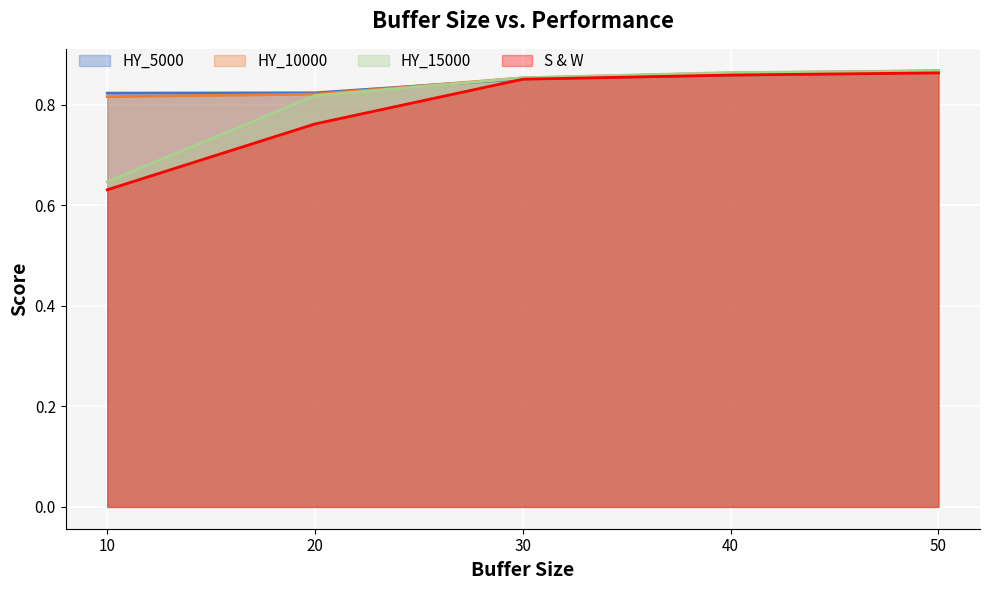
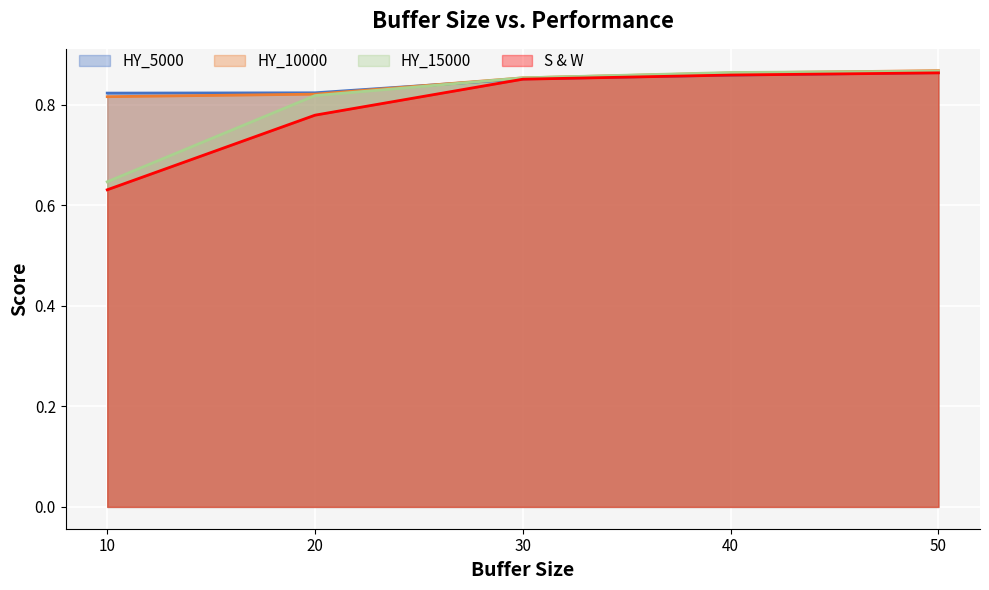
  {
    "HY_5000": {
      "10": 0.82
    },
    "HY_10000": {
      "10": 0.82
    },
    "HY_15000": {
      "10": 0.65
    },
    "S & W": {
      "10": 0.63,
-     "20": 0.76
+     "20": 0.78
    }
  }
